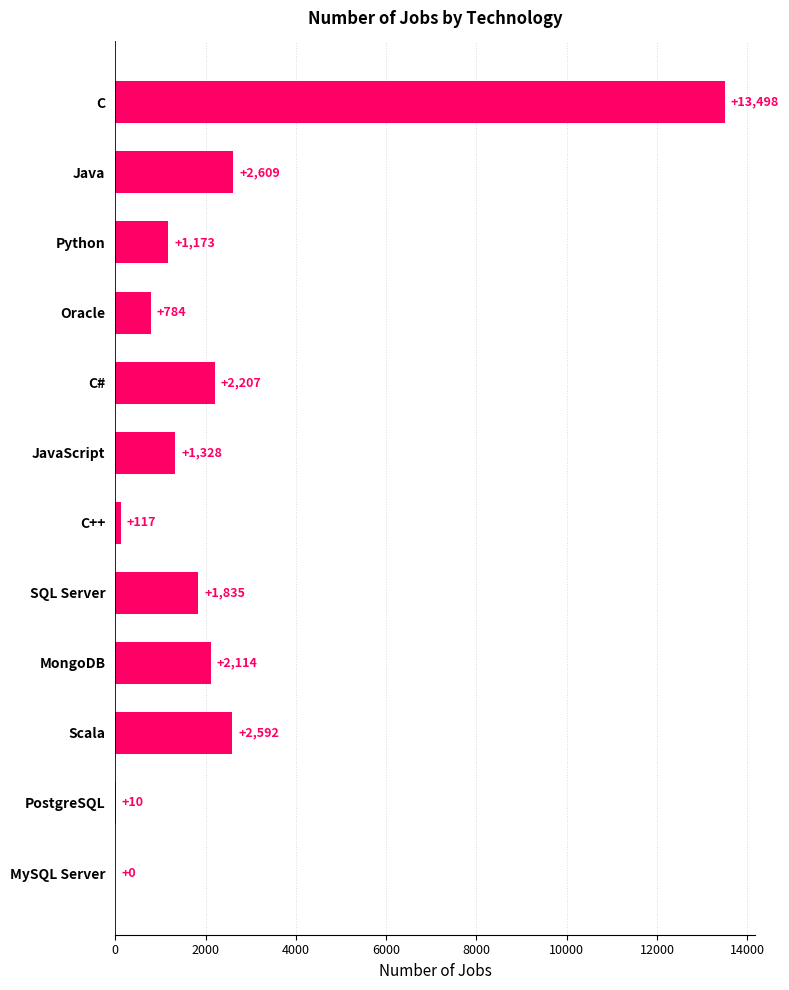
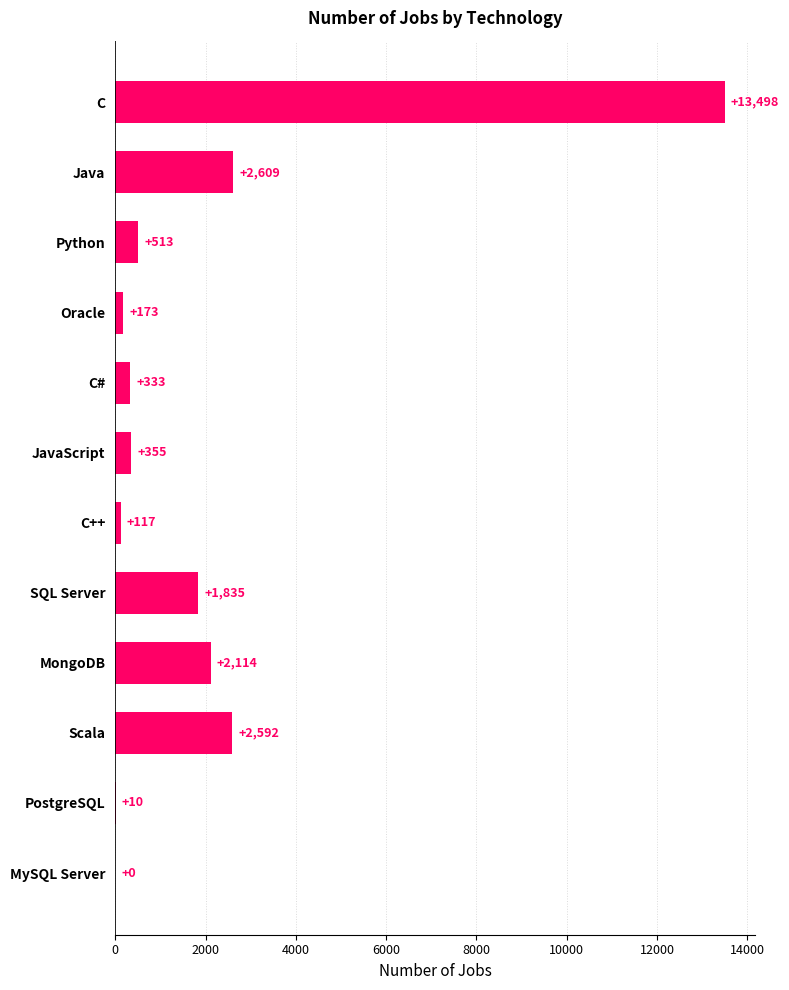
  {
    "C": "+13,498",
    "Java": "+2,609",
-   "Python": "+1,173",
-   "Oracle": "+784",
-   "C#": "+2,207",
-   "JavaScript": "+1,328",
+   "Python": "+513",
+   "Oracle": "+173",
+   "C#": "+333",
+   "JavaScript": "+355",
    "C++": "+117",
    "SQL Server": "+1,835",
    "MongoDB": "+2,114",
    "Scala": "+2,592",
    "PostgreSQL": "+10",
    "MySQL Server": "+0"
  }
